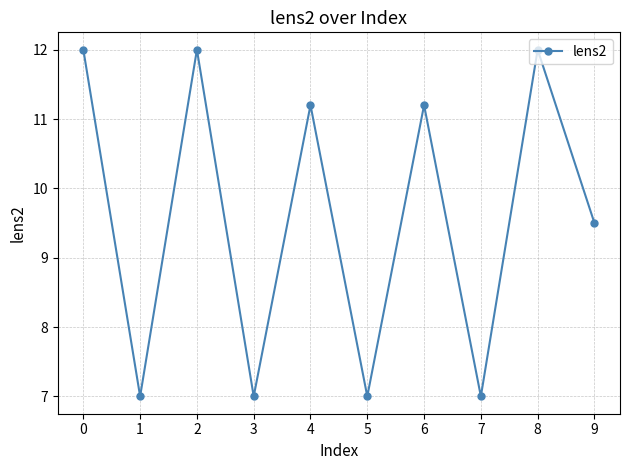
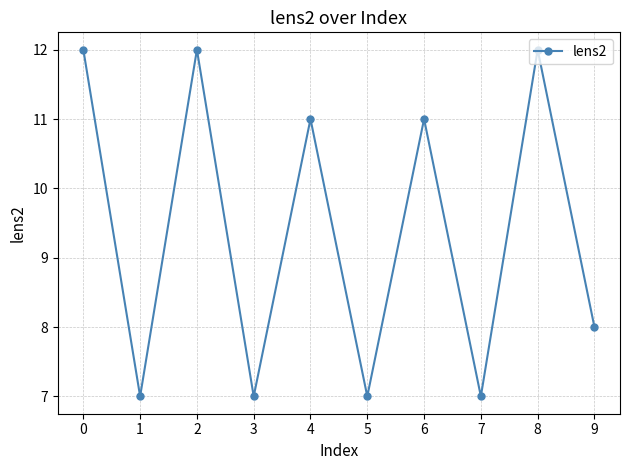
  {
    "0": 12.0,
    "1": 7.0,
    "2": 12.0,
    "3": 7.0,
-   "4": 11.2,
+   "4": 11.0,
    "5": 7.0,
-   "6": 11.2,
+   "6": 11.0,
    "7": 7.0,
-   "9": 9.5
+   "9": 8.0
  }
